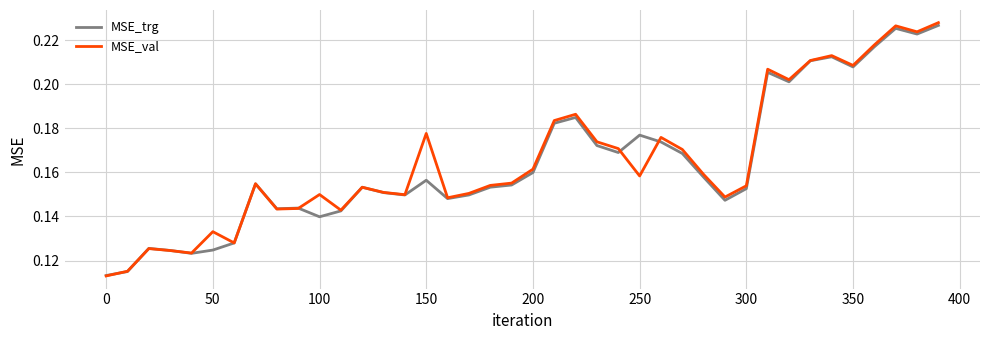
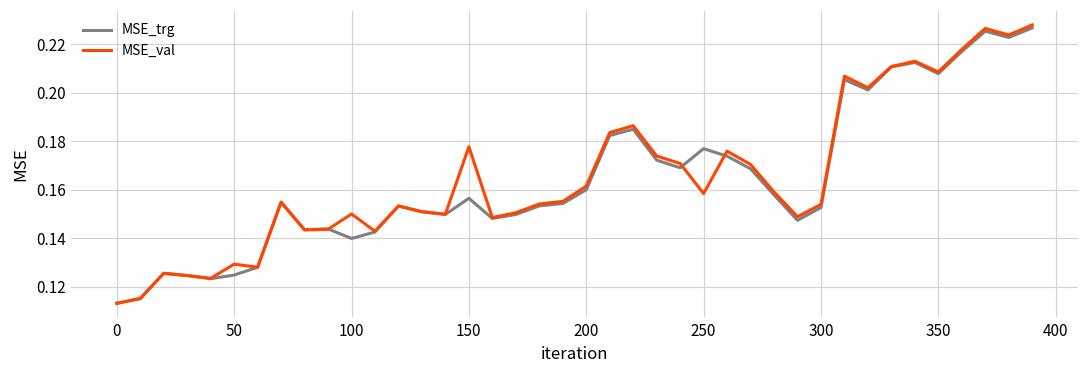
  {
    "MSE_trg": {
      "50": 0.125,
      "100": 0.140,
      "150": 0.156,
      "200": 0.160,
      "250": 0.177,
      "300": 0.153
    },
    "MSE_val": {
-     "50": 0.133,
+     "50": 0.129,
      "100": 0.150,
      "150": 0.178,
      "200": 0.161,
      "250": 0.158,
      "300": 0.154
    }
  }
